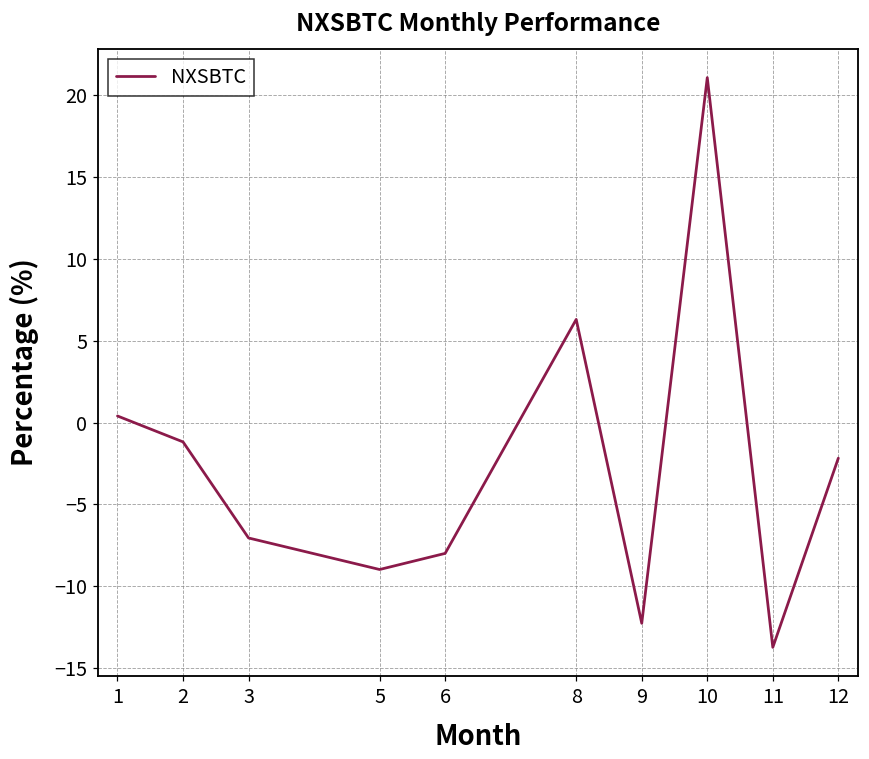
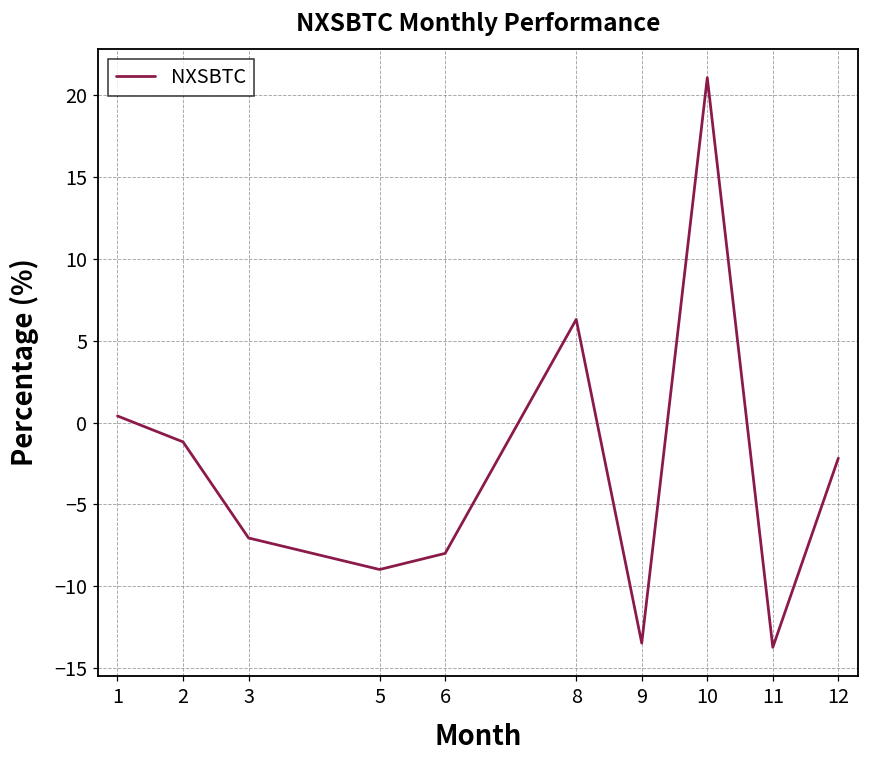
  {
    "1": 0.4,
    "2": -1.2,
    "3": -7.0,
    "5": -9.0,
    "6": -8.0,
    "8": 6.3,
-   "9": -12.3,
+   "9": -13.5,
    "10": 21.1,
    "11": -13.7,
    "12": -2.2
  }
